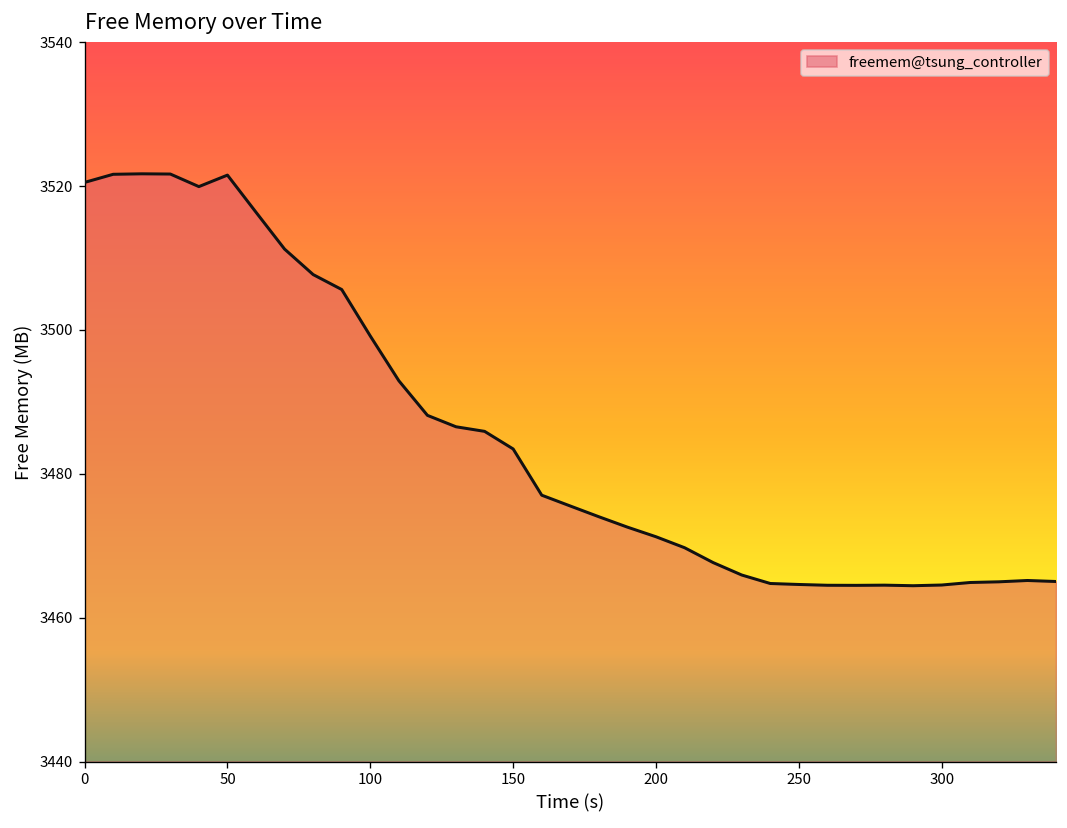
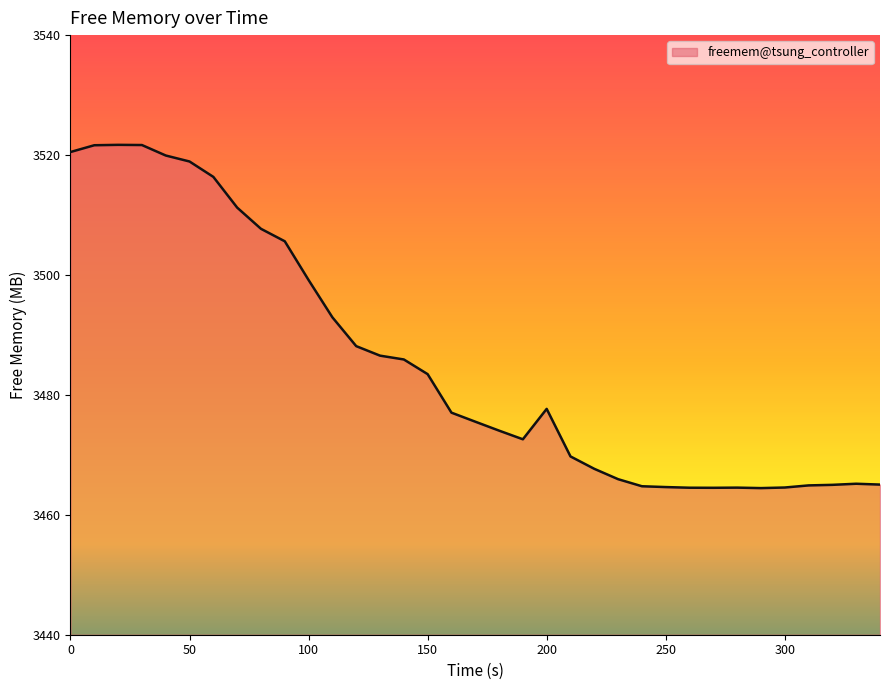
  {
    "0": 3521,
-   "50": 3522,
+   "50": 3519,
    "100": 3499,
    "150": 3483,
-   "200": 3471,
+   "200": 3478,
    "250": 3465,
    "300": 3465
  }
